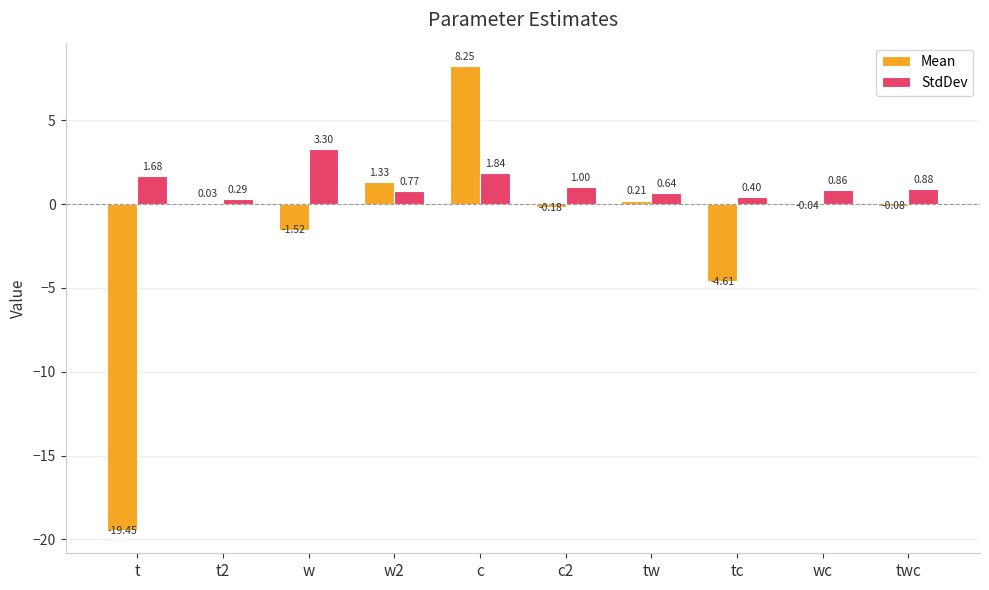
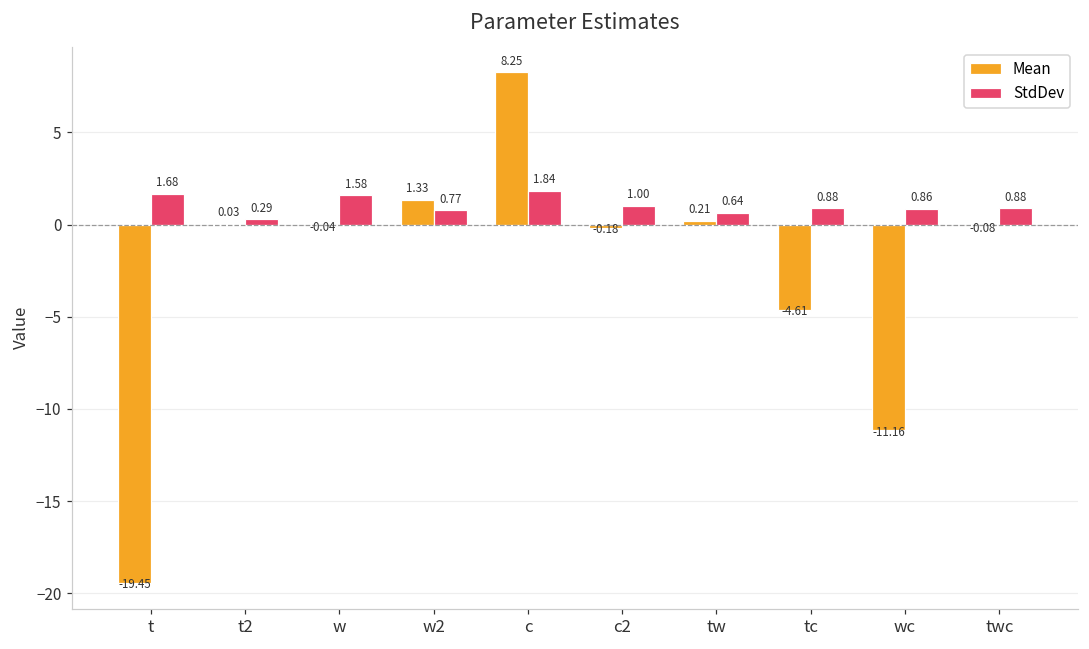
  {
    "Mean": {
      "t": -19.45,
      "t2": 0.03,
-     "w": -1.52,
+     "w": -0.04,
      "w2": 1.33,
      "c": 8.25,
      "c2": -0.18,
      "tw": 0.21,
      "tc": -4.61,
-     "wc": -0.04,
+     "wc": -11.16,
      "twc": -0.08
    },
    "StdDev": {
      "t": 1.68,
      "t2": 0.29,
-     "w": 3.30,
+     "w": 1.58,
      "w2": 0.77,
      "c": 1.84,
      "c2": 1.00,
      "tw": 0.64,
-     "tc": 0.40,
+     "tc": 0.88,
      "wc": 0.86,
      "twc": 0.88
    }
  }
